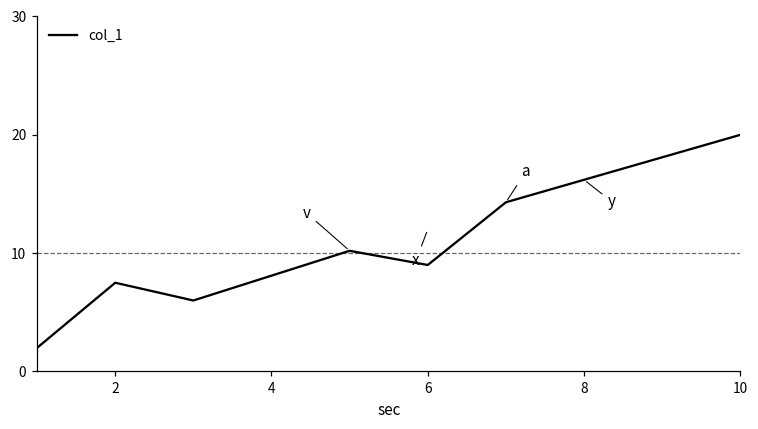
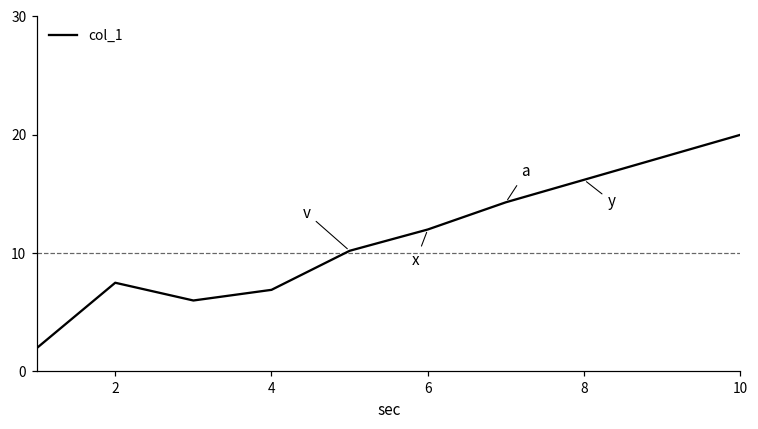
  {
    "2": 7.5,
-   "4": 8.1,
-   "6": 9,
+   "4": 6.9,
+   "6": 12,
    "8": 16.2,
    "10": 20.0
  }
